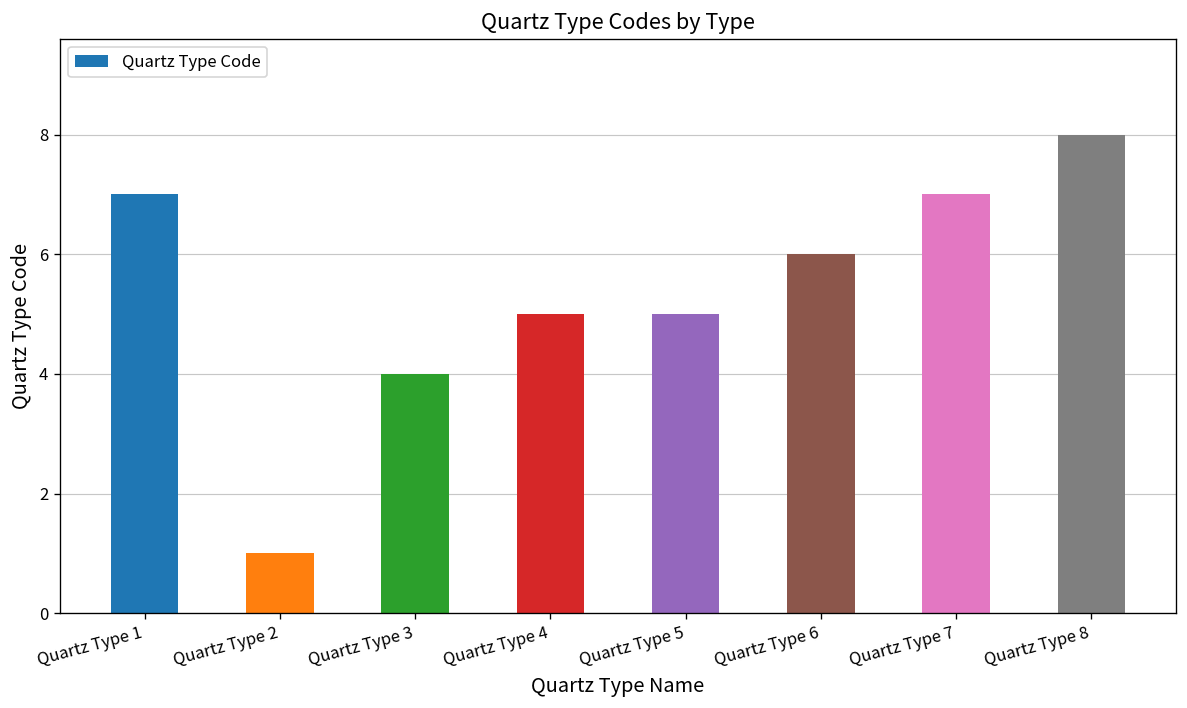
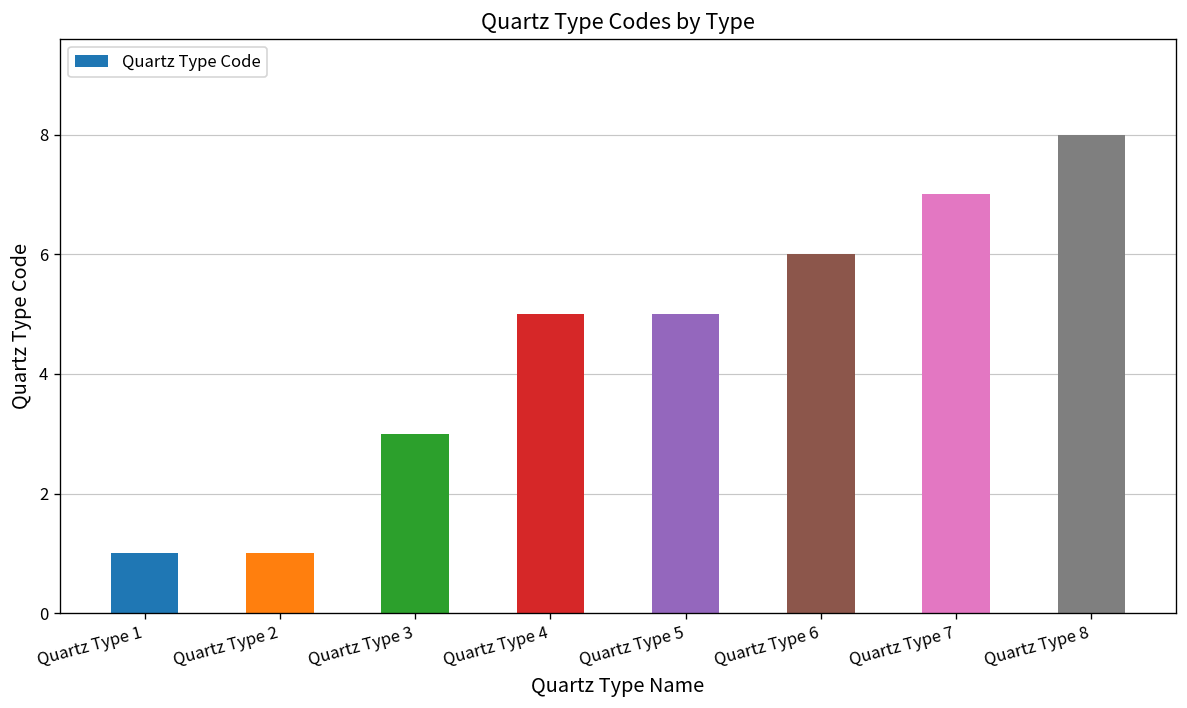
  {
-   "Quartz Type 1": 7,
+   "Quartz Type 1": 1,
    "Quartz Type 2": 1,
-   "Quartz Type 3": 4,
+   "Quartz Type 3": 3,
    "Quartz Type 4": 5,
    "Quartz Type 5": 5,
    "Quartz Type 6": 6,
    "Quartz Type 7": 7,
    "Quartz Type 8": 8
  }
